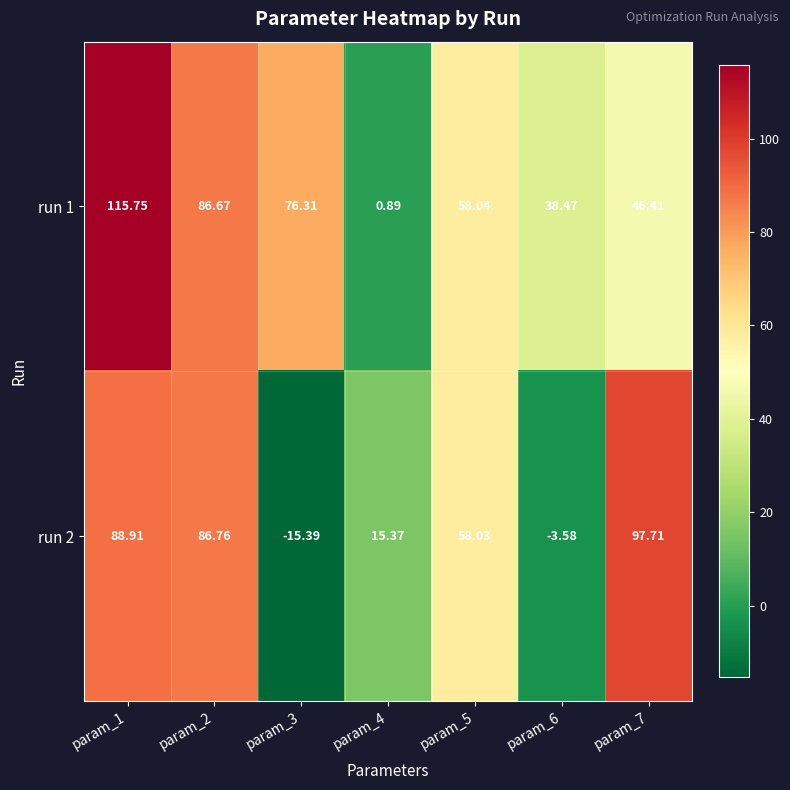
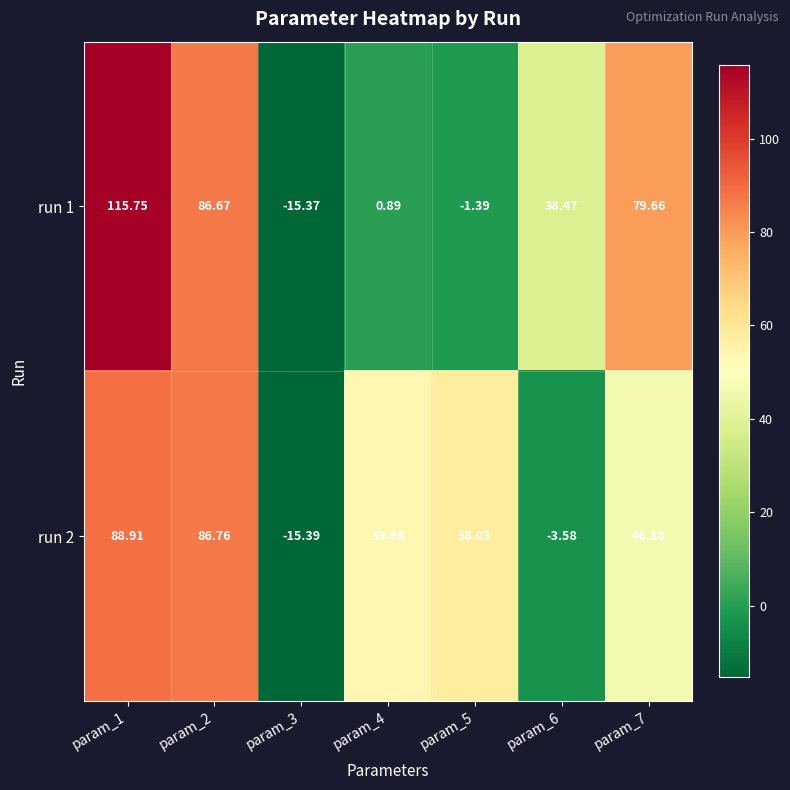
  {
    "run 1": {
      "param_1": 115.75,
      "param_2": 86.67,
-     "param_3": 76.31,
+     "param_3": -15.37,
      "param_4": 0.89,
-     "param_5": 58.04,
+     "param_5": -1.39,
      "param_6": 38.47,
-     "param_7": 46.41
+     "param_7": 79.66
    },
    "run 2": {
      "param_1": 88.91,
      "param_2": 86.76,
      "param_3": -15.39,
-     "param_4": 15.37,
+     "param_4": 53.68,
      "param_5": 58.03,
      "param_6": -3.58,
-     "param_7": 97.71
+     "param_7": 46.38
    }
  }
